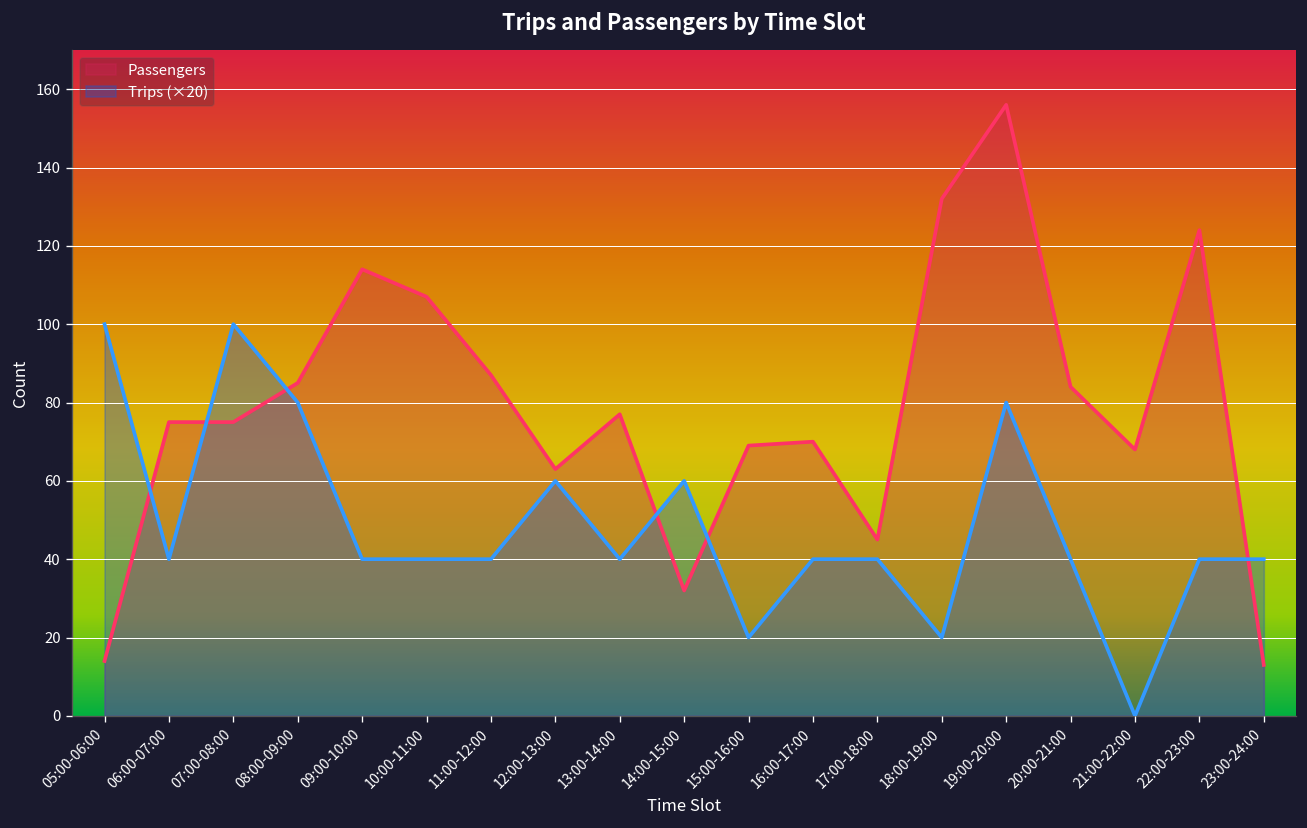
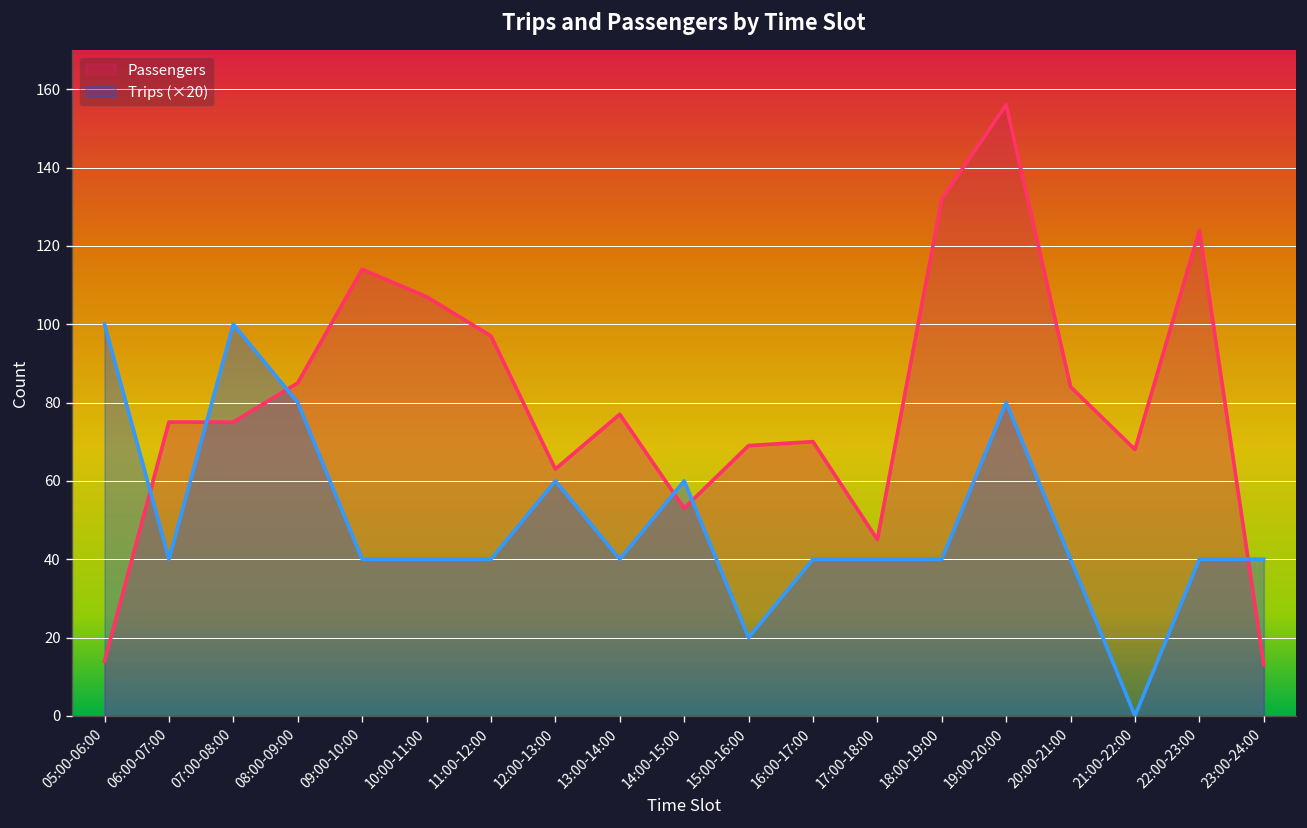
  {
    "Passengers": {
      "05:00-06:00": 14,
      "06:00-07:00": 75,
      "07:00-08:00": 75,
      "08:00-09:00": 85,
      "09:00-10:00": 114,
      "10:00-11:00": 107,
-     "11:00-12:00": 87,
+     "11:00-12:00": 97,
      "12:00-13:00": 63,
      "13:00-14:00": 77,
-     "14:00-15:00": 32,
+     "14:00-15:00": 53,
      "15:00-16:00": 69,
      "16:00-17:00": 70,
      "17:00-18:00": 45,
      "18:00-19:00": 132,
      "19:00-20:00": 156,
      "20:00-21:00": 84,
      "21:00-22:00": 68,
      "22:00-23:00": 124,
      "23:00-24:00": 13
    },
    "Trips (×20)": {
      "05:00-06:00": 100,
      "06:00-07:00": 40,
      "07:00-08:00": 100,
      "08:00-09:00": 80,
      "09:00-10:00": 40,
      "10:00-11:00": 40,
      "11:00-12:00": 40,
      "12:00-13:00": 60,
      "13:00-14:00": 40,
      "14:00-15:00": 60,
      "15:00-16:00": 20,
      "16:00-17:00": 40,
      "17:00-18:00": 40,
-     "18:00-19:00": 20,
+     "18:00-19:00": 40,
      "19:00-20:00": 80,
      "20:00-21:00": 40,
      "21:00-22:00": 0,
      "22:00-23:00": 40,
      "23:00-24:00": 40
    }
  }
